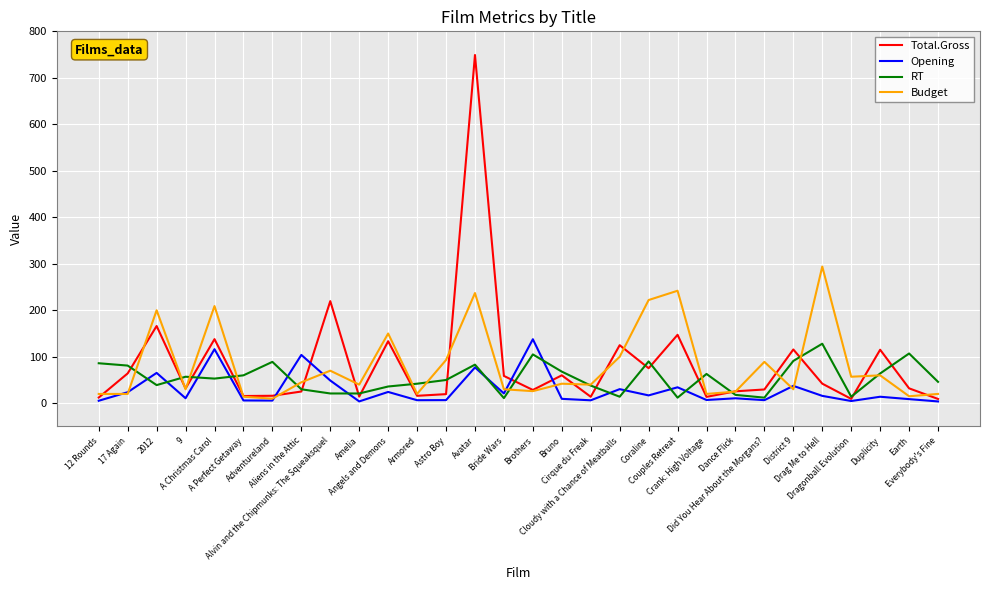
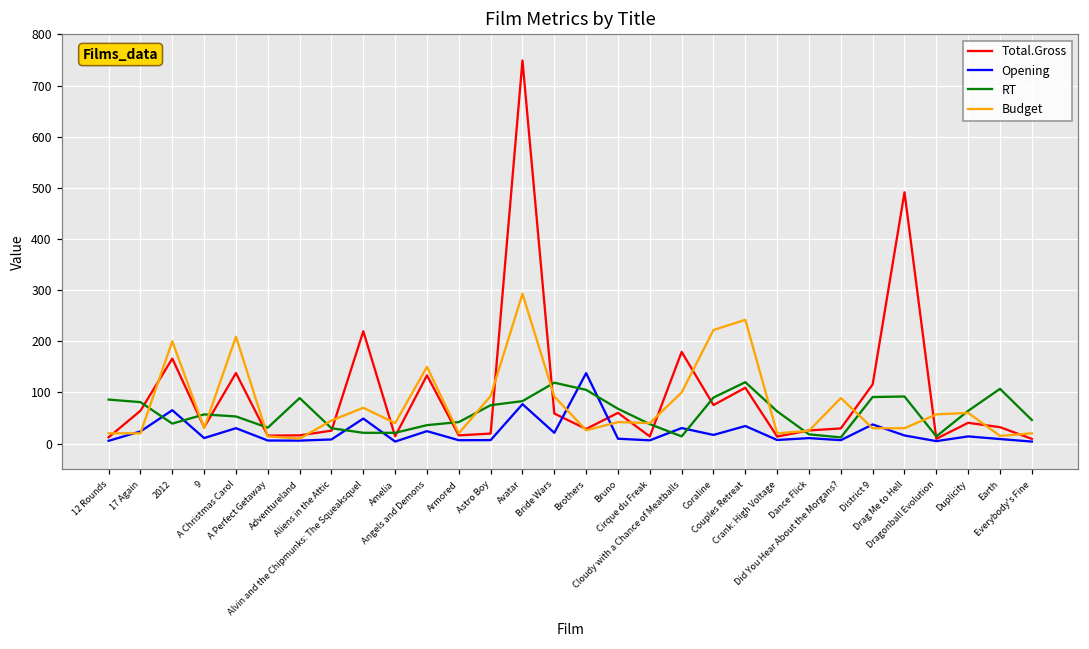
  {
    "Total.Gross": {
      "12 Rounds": 10,
      "17 Again": 60,
      "2012": 170,
      "A Christmas Carol": 140,
      "Adventureland": 20,
      "Alvin and the Chipmunks: The Squeaksquel": 220,
      "Amelia": 10,
      "Angels and Demons": 130,
      "Astro Boy": 20,
      "Avatar": 750,
      "Bride Wars": 60,
      "Bruno": 60,
      "Cirque du Freak": 10,
-     "Cloudy with a Chance of Meatballs": 120,
+     "Cloudy with a Chance of Meatballs": 180,
      "Coraline": 80,
-     "Couples Retreat": 150,
+     "Couples Retreat": 110,
      "Crank: High Voltage": 10,
      "Did You Hear About the Morgans?": 30,
      "District 9": 120,
-     "Drag Me to Hell": 40,
-     "Duplicity": 120,
+     "Drag Me to Hell": 490,
+     "Duplicity": 40,
      "Earth": 30
    },
    "Opening": {
      "12 Rounds": 10,
      "2012": 70,
      "9": 10,
-     "A Christmas Carol": 120,
+     "A Christmas Carol": 30,
      "A Perfect Getaway": 10,
-     "Aliens in the Attic": 100,
+     "Aliens in the Attic": 10,
      "Alvin and the Chipmunks: The Squeaksquel": 50,
      "Amelia": 0,
      "Angels and Demons": 20,
      "Armored": 10,
      "Astro Boy": 10,
      "Avatar": 80,
      "Bride Wars": 20,
      "Brothers": 140,
      "Bruno": 10,
      "Cirque du Freak": 10,
      "Cloudy with a Chance of Meatballs": 30,
      "Coraline": 20,
      "Couples Retreat": 30,
      "Crank: High Voltage": 10,
      "Dance Flick": 10,
      "District 9": 40,
      "Drag Me to Hell": 20,
      "Duplicity": 10,
      "Earth": 10
    },
    "RT": {
      "12 Rounds": 90,
      "17 Again": 80,
      "2012": 40,
      "9": 60,
      "A Christmas Carol": 50,
-     "A Perfect Getaway": 60,
+     "A Perfect Getaway": 30,
      "Adventureland": 90,
      "Alvin and the Chipmunks: The Squeaksquel": 20,
      "Amelia": 20,
      "Angels and Demons": 40,
      "Armored": 40,
-     "Astro Boy": 50,
+     "Astro Boy": 80,
      "Avatar": 80,
-     "Bride Wars": 10,
+     "Bride Wars": 120,
      "Brothers": 110,
      "Bruno": 70,
      "Cloudy with a Chance of Meatballs": 10,
      "Coraline": 90,
-     "Couples Retreat": 10,
+     "Couples Retreat": 120,
      "Crank: High Voltage": 60,
      "Dance Flick": 20,
      "District 9": 90,
-     "Drag Me to Hell": 130,
+     "Drag Me to Hell": 90,
      "Earth": 110,
      "Everybody's Fine": 50
    },
    "Budget": {
      "12 Rounds": 20,
      "2012": 200,
      "A Christmas Carol": 210,
      "Aliens in the Attic": 50,
      "Alvin and the Chipmunks: The Squeaksquel": 70,
      "Amelia": 40,
      "Angels and Demons": 150,
      "Astro Boy": 90,
-     "Avatar": 240,
-     "Bride Wars": 30,
+     "Avatar": 290,
+     "Bride Wars": 90,
      "Bruno": 40,
      "Cloudy with a Chance of Meatballs": 100,
      "Coraline": 220,
      "Couples Retreat": 240,
      "Crank: High Voltage": 20,
      "Did You Hear About the Morgans?": 90,
      "District 9": 30,
-     "Drag Me to Hell": 290,
+     "Drag Me to Hell": 30,
      "Dragonball Evolution": 60,
      "Earth": 20,
      "Everybody's Fine": 20
    }
  }
